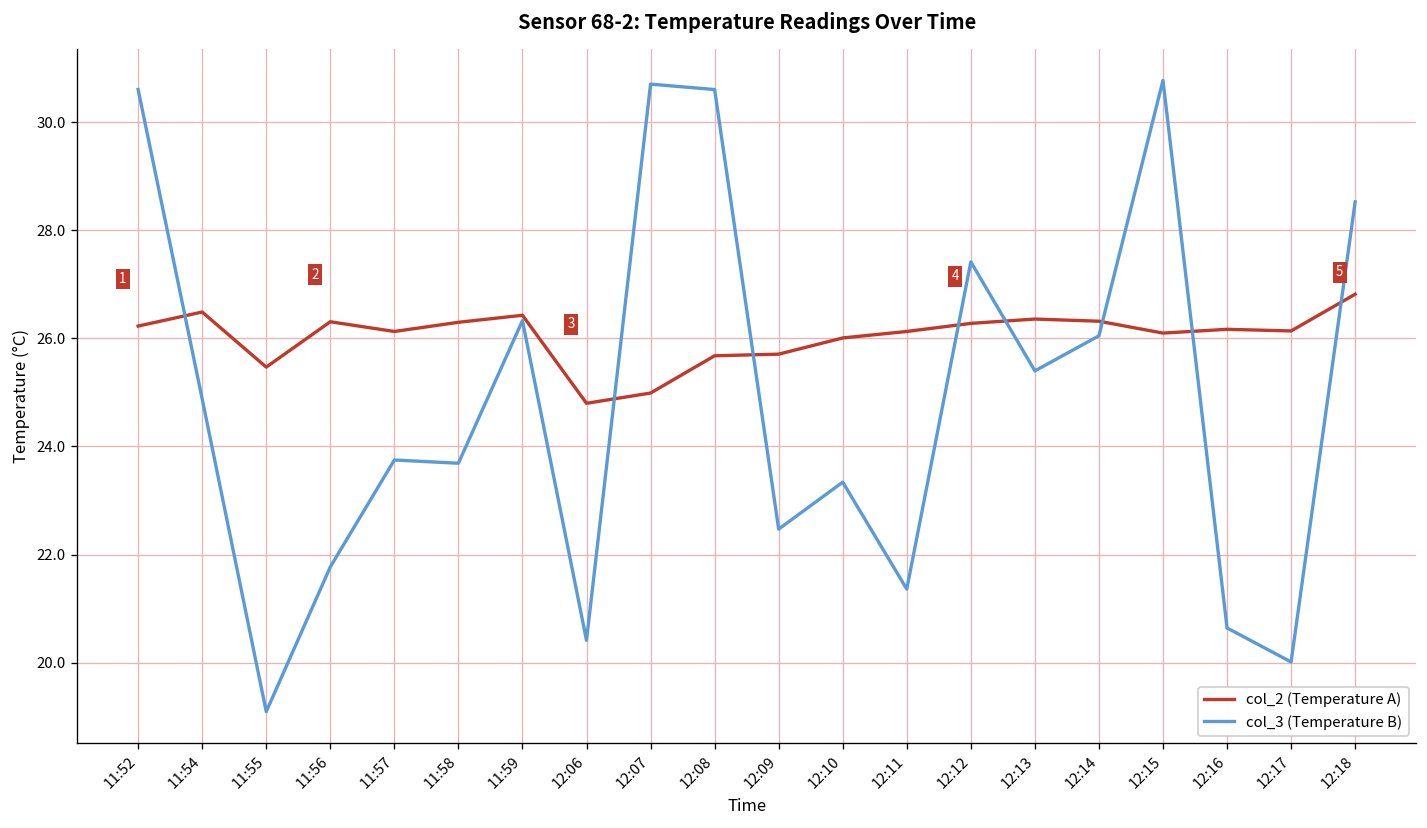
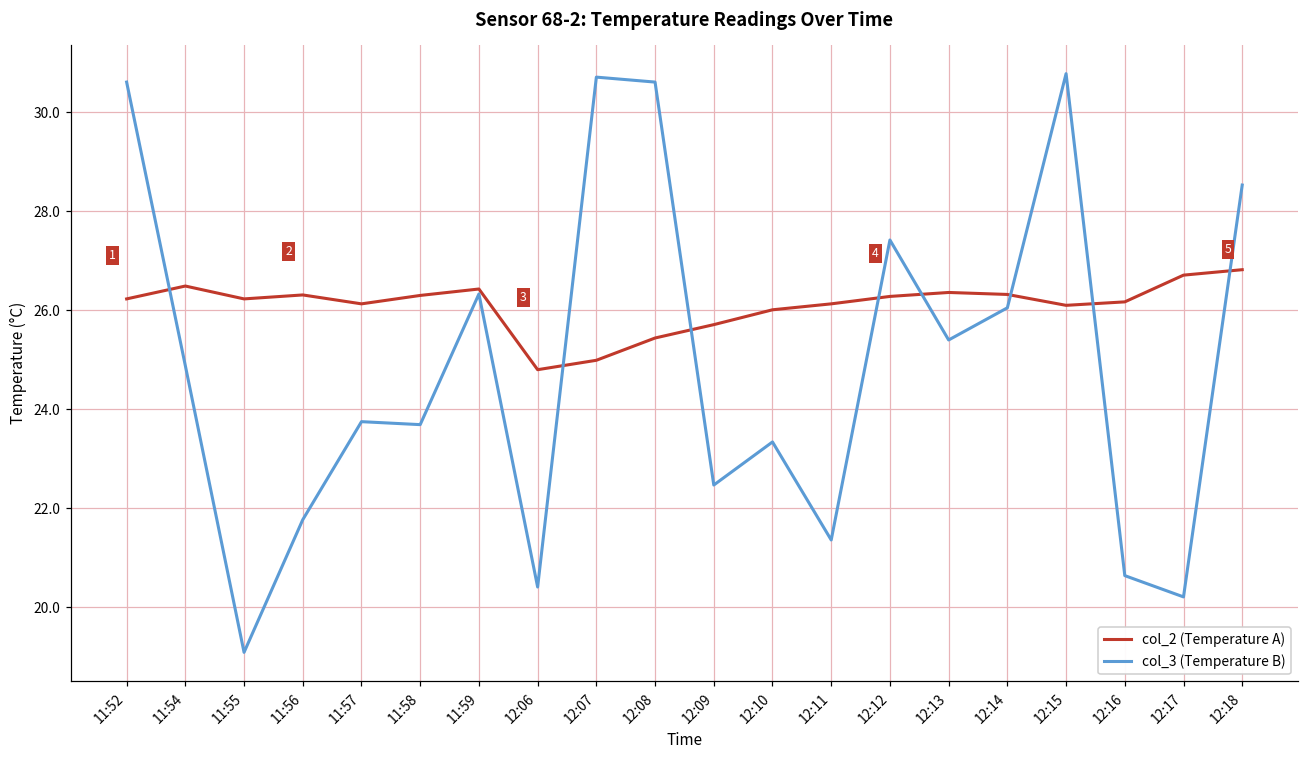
  {
    "col_2 (Temperature A)": {
      "11:52": 26.2,
      "11:54": 26.5,
-     "11:55": 25.5,
+     "11:55": 26.2,
      "11:56": 26.3,
      "11:57": 26.1,
      "11:58": 26.3,
      "11:59": 26.4,
      "12:06": 24.8,
      "12:07": 25.0,
-     "12:08": 25.7,
+     "12:08": 25.4,
      "12:09": 25.7,
      "12:10": 26.0,
      "12:11": 26.1,
      "12:12": 26.3,
      "12:13": 26.4,
      "12:14": 26.3,
      "12:15": 26.1,
      "12:16": 26.2,
-     "12:17": 26.1
+     "12:17": 26.7
    },
    "col_3 (Temperature B)": {
      "11:52": 30.6,
      "11:54": 24.9,
      "11:55": 19.1,
      "11:56": 21.8,
      "11:57": 23.8,
      "11:58": 23.7,
      "11:59": 26.3,
      "12:06": 20.4,
      "12:07": 30.7,
      "12:08": 30.6,
      "12:09": 22.5,
      "12:10": 23.3,
      "12:11": 21.4,
      "12:13": 25.4,
      "12:14": 26.1,
      "12:15": 30.8,
      "12:16": 20.6,
-     "12:17": 20.0,
+     "12:17": 20.2,
      "12:18": 28.5
    }
  }
